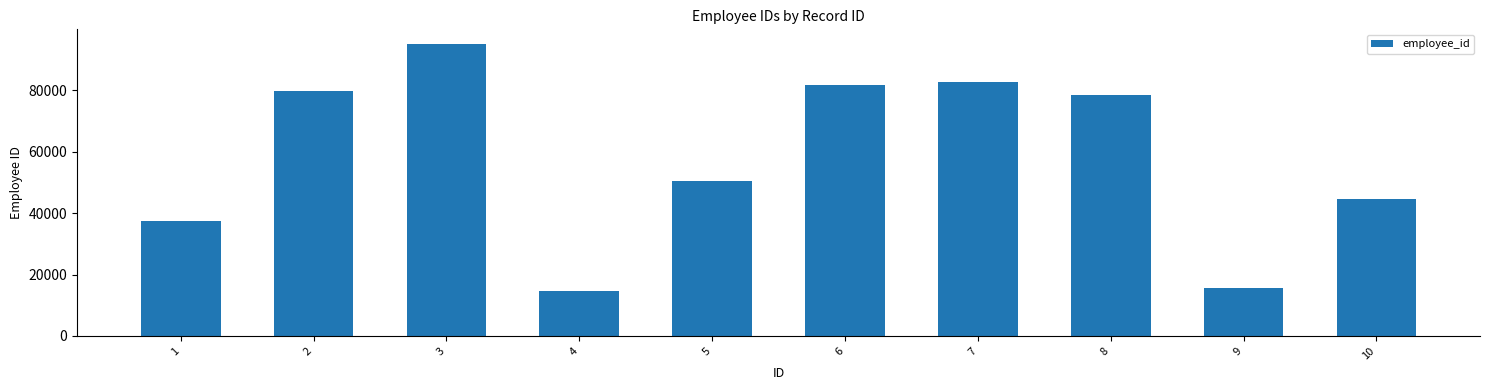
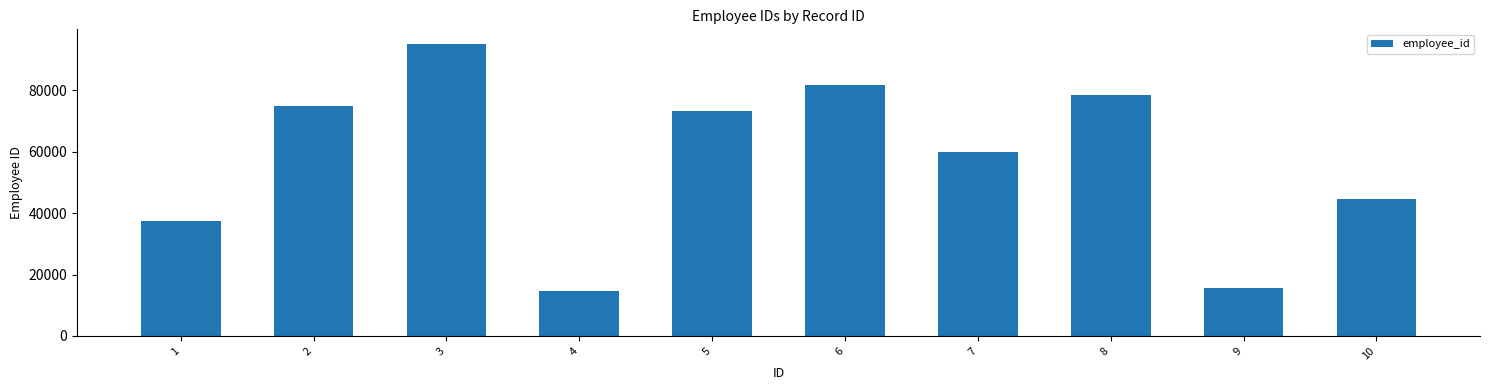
  {
    "1": 37000,
-   "2": 80000,
+   "2": 75000,
    "3": 95000,
    "4": 15000,
-   "5": 50000,
+   "5": 73000,
    "6": 82000,
-   "7": 83000,
+   "7": 60000,
    "8": 78000,
    "9": 16000,
    "10": 45000
  }
